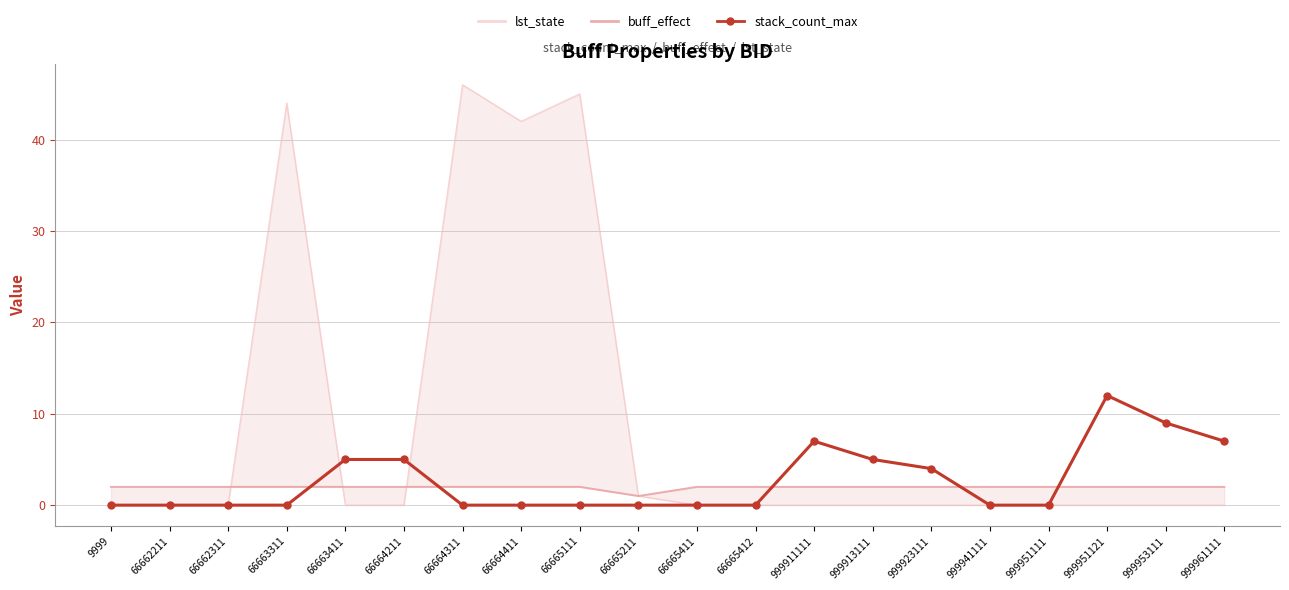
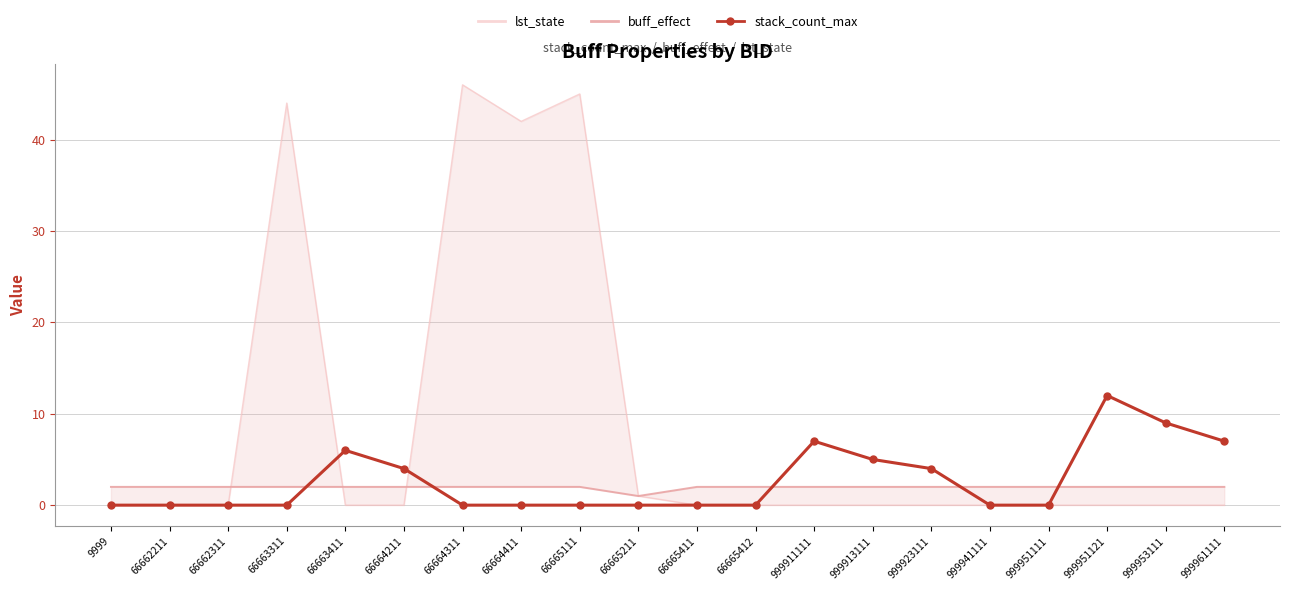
  {
    "stack_count_max": {
      "66663311": 0,
-     "66663411": 5,
-     "66664211": 5,
+     "66663411": 6,
+     "66664211": 4,
      "66664311": 0,
      "66664411": 0,
      "66665111": 0,
      "66665211": 0,
      "999911111": 7,
      "999913111": 5,
      "999923111": 4,
      "999951121": 12,
      "999953111": 9,
      "999961111": 7
    }
  }
